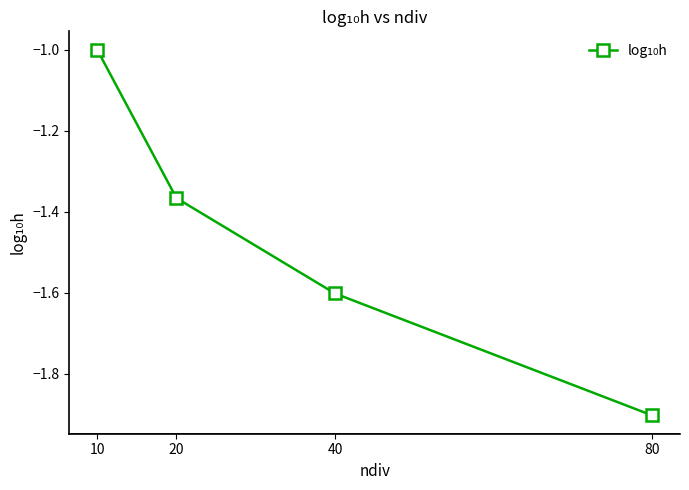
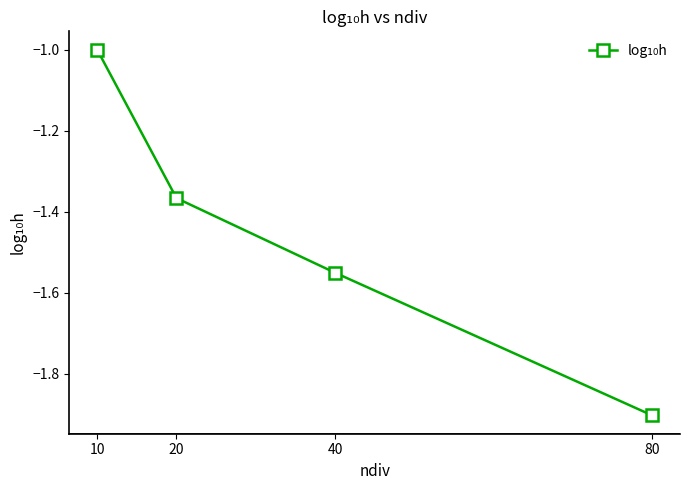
  {
    "10": -1.00,
    "20": -1.37,
-   "40": -1.60,
+   "40": -1.55,
    "80": -1.90
  }
